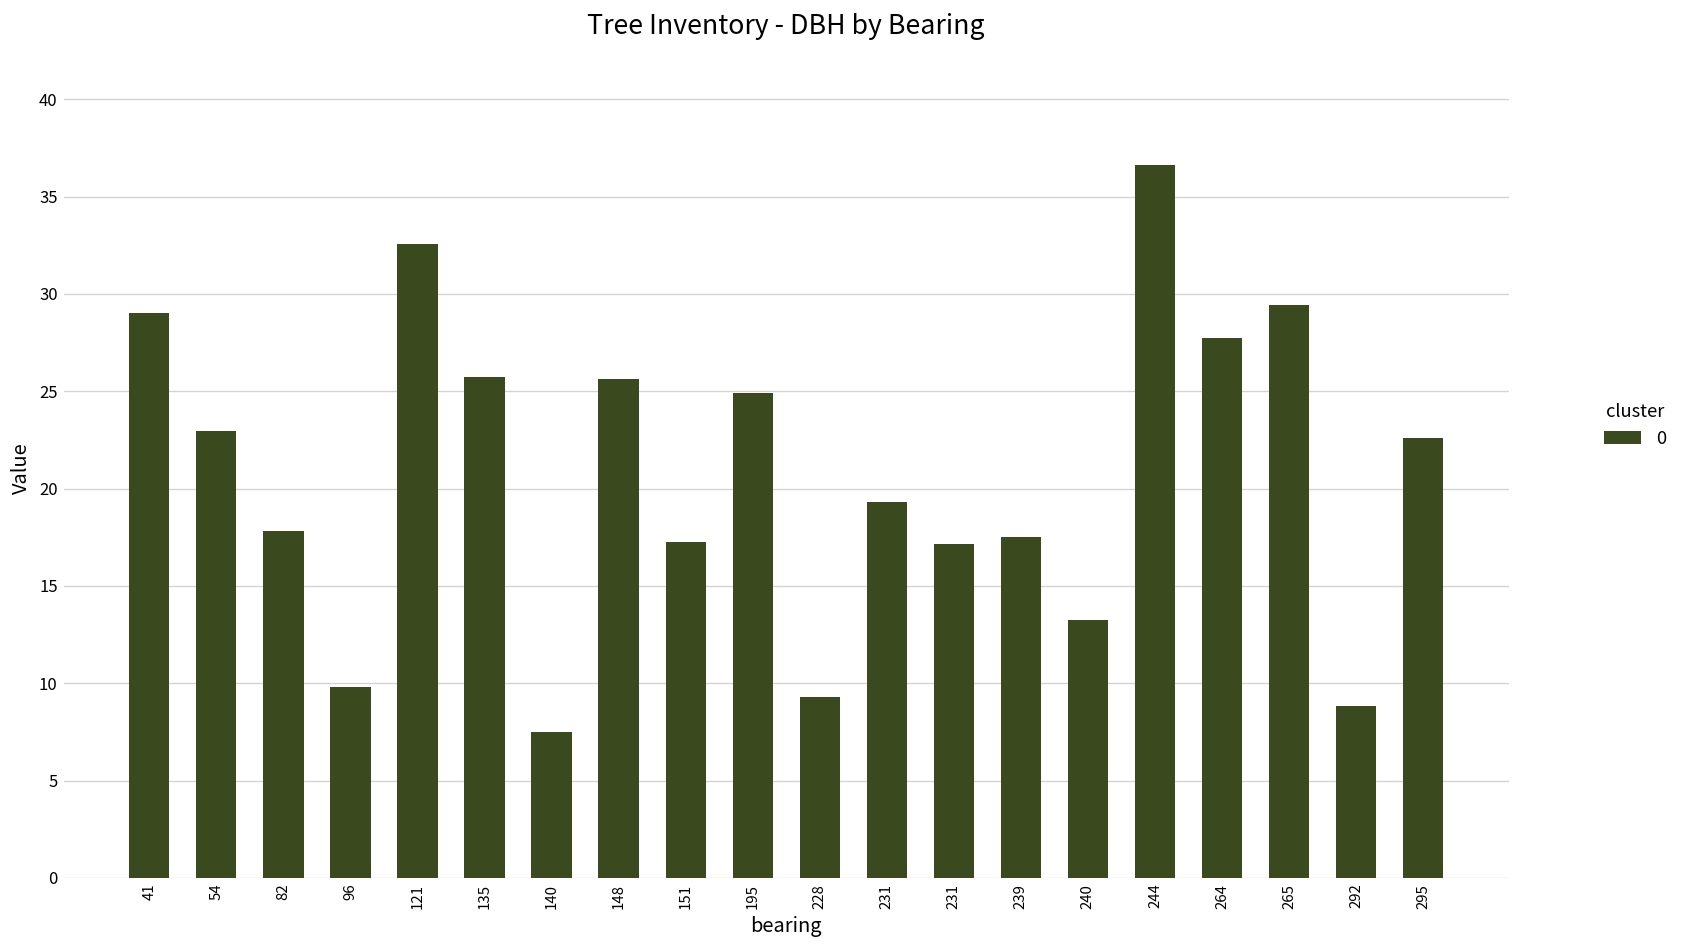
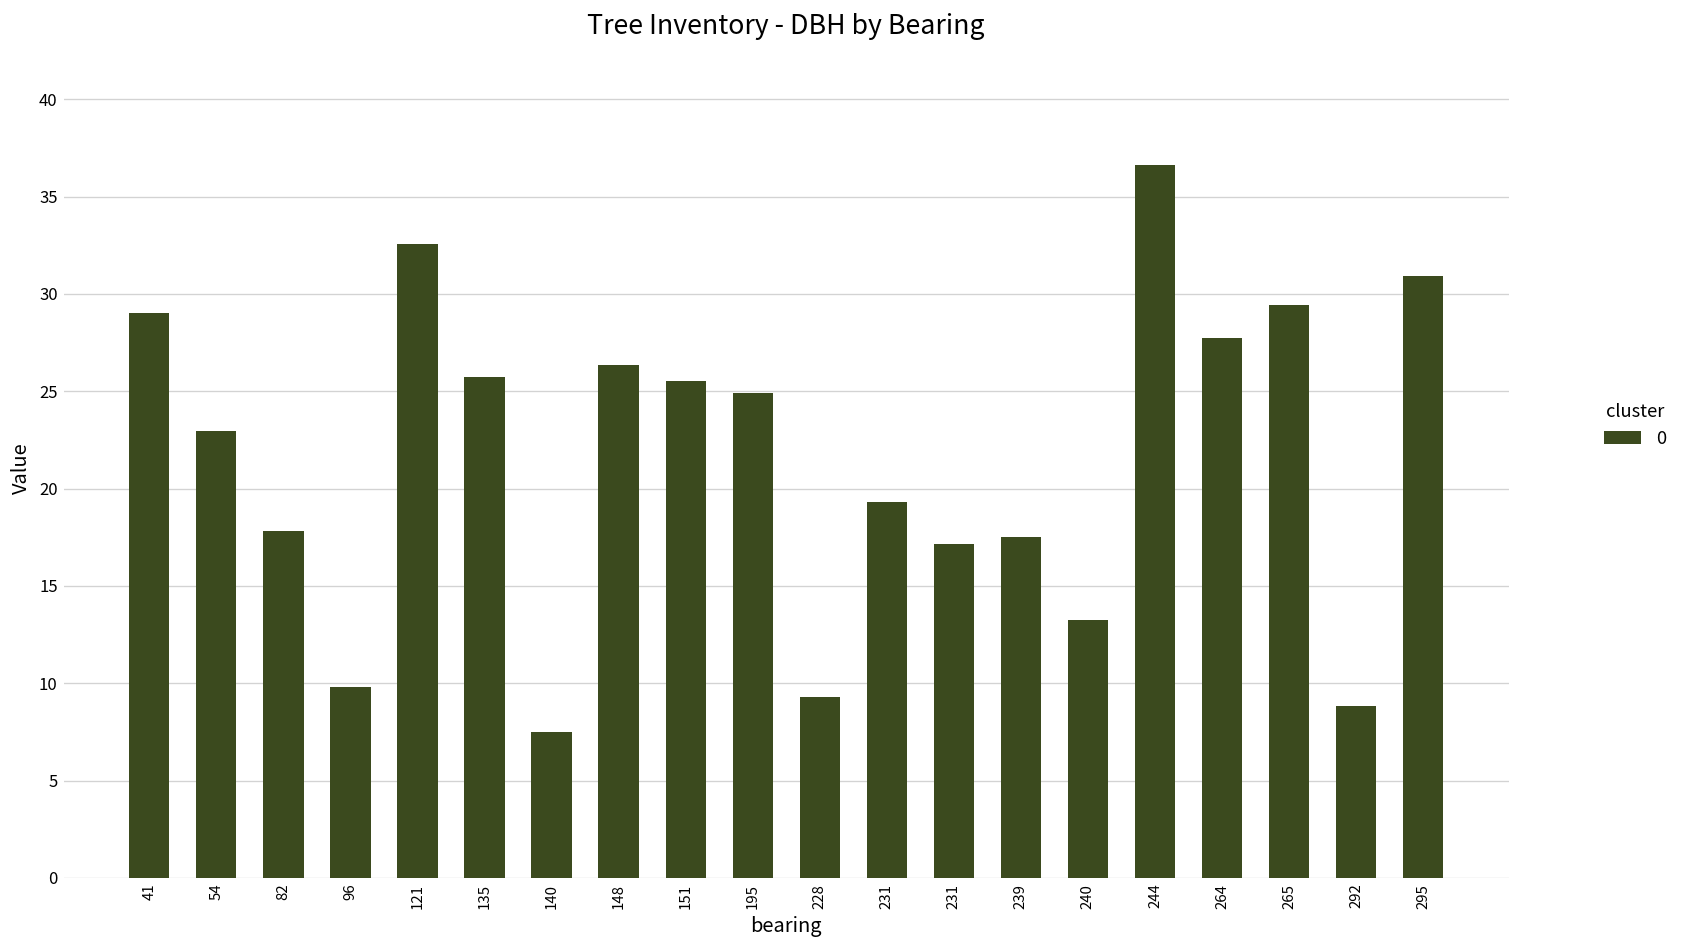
  {
    "41": 29.0,
    "54": 23.0,
    "82": 17.8,
    "96": 9.8,
    "121": 32.6,
    "135": 25.7,
    "140": 7.5,
-   "148": 25.7,
-   "151": 17.2,
+   "148": 26.4,
+   "151": 25.6,
    "195": 24.9,
    "228": 9.3,
    "239": 17.5,
    "240": 13.3,
    "244": 36.6,
    "264": 27.8,
    "265": 29.5,
    "292": 8.9,
-   "295": 22.6
+   "295": 30.9
  }
